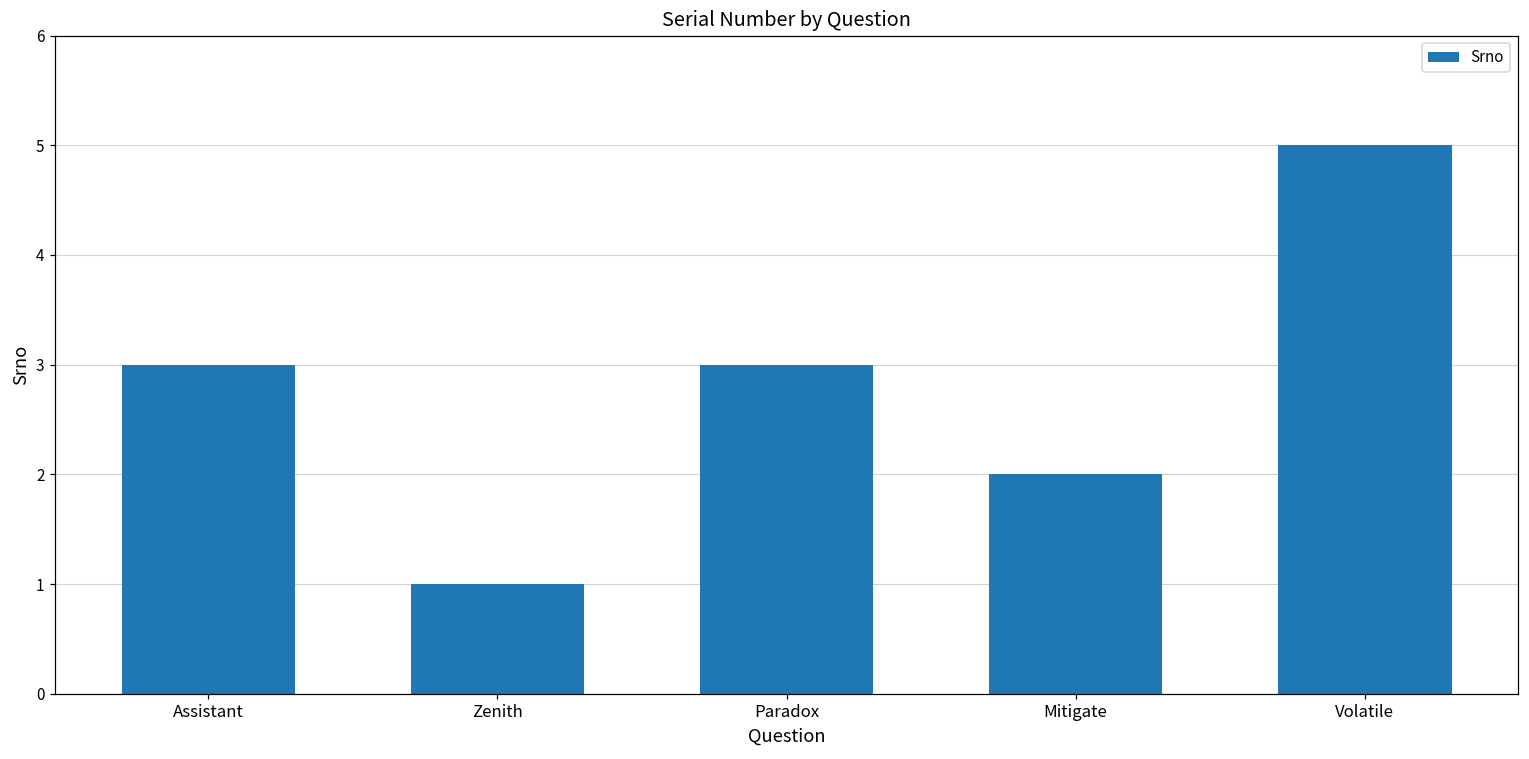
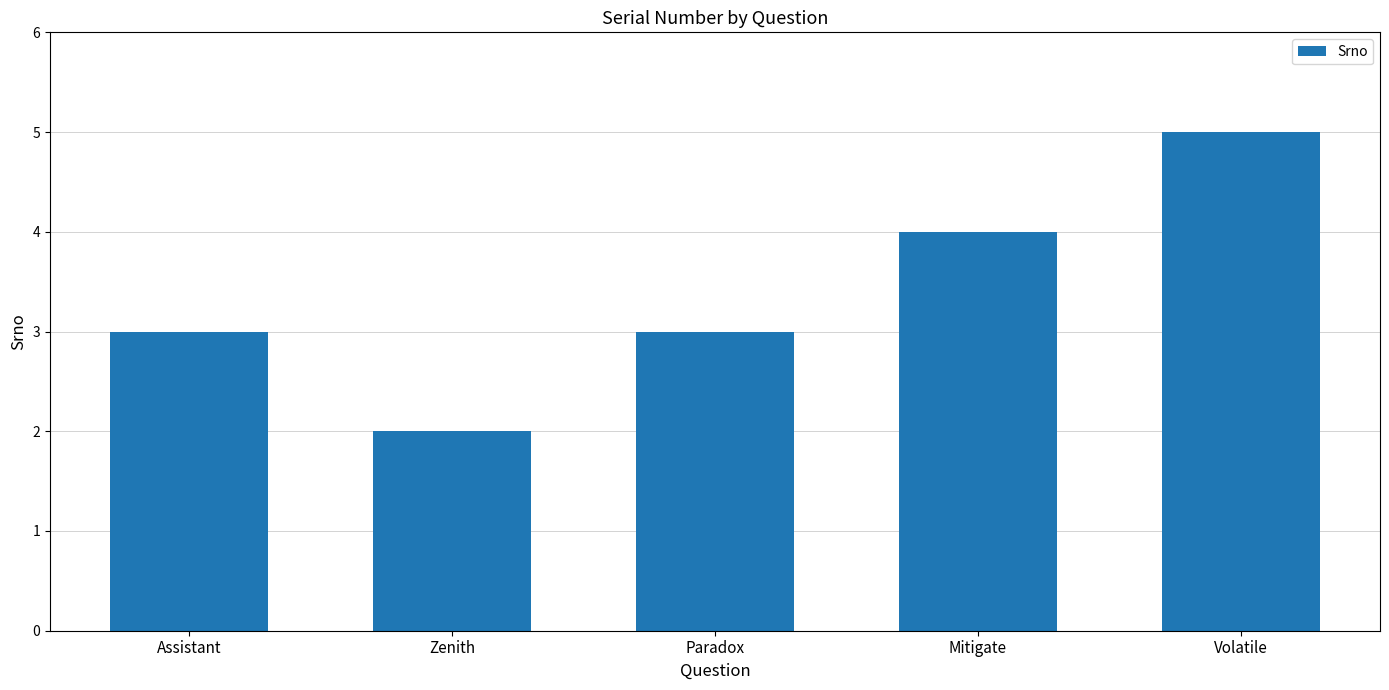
  {
    "Assistant": 3,
-   "Zenith": 1,
+   "Zenith": 2,
    "Paradox": 3,
-   "Mitigate": 2,
+   "Mitigate": 4,
    "Volatile": 5
  }
